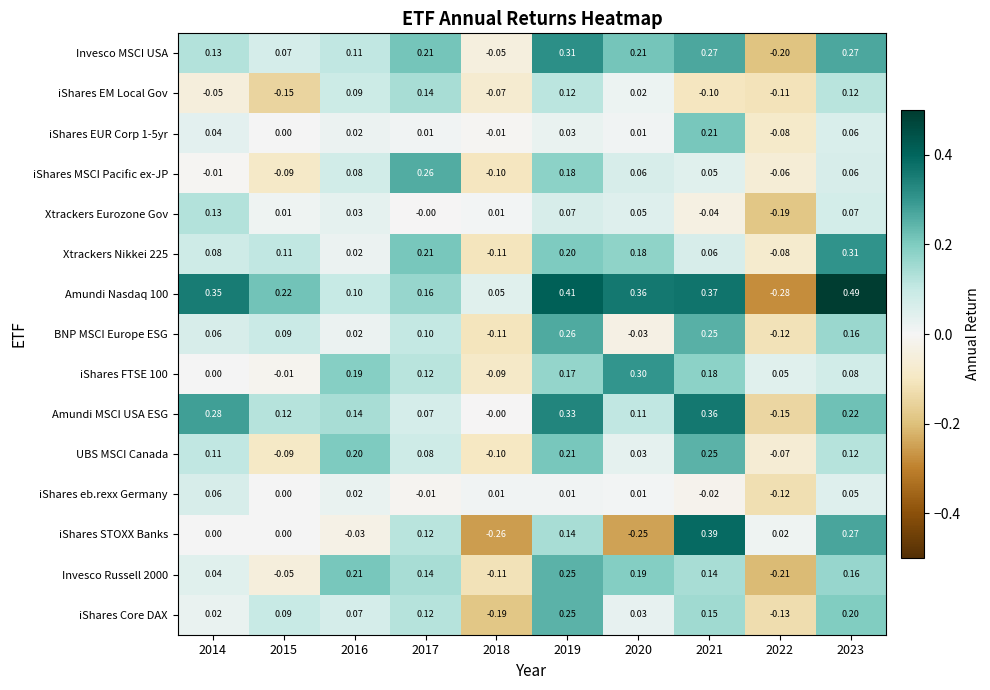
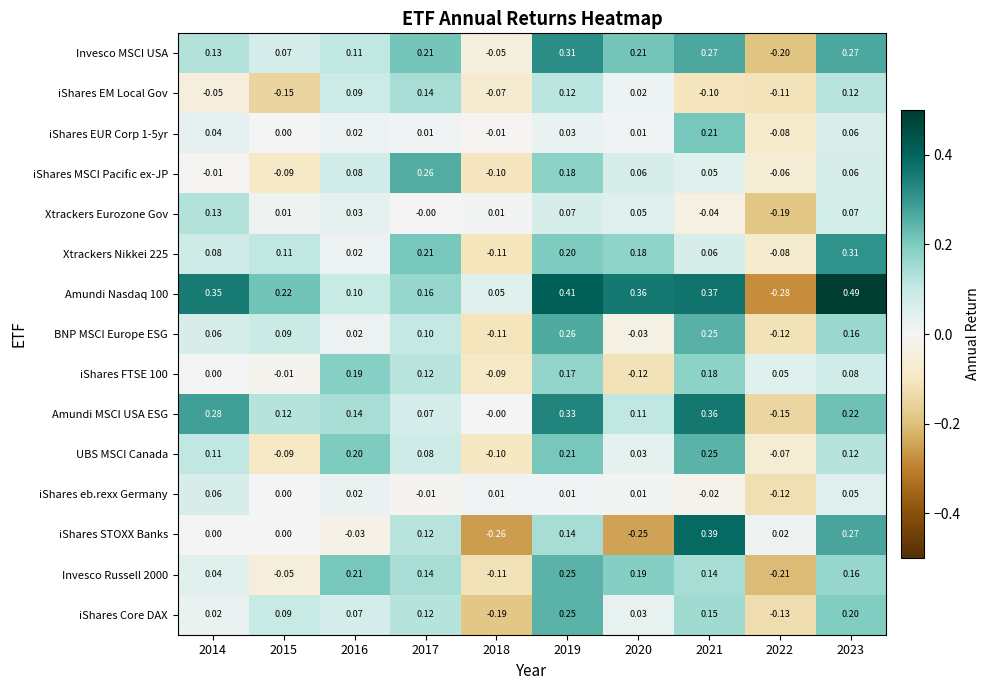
  {
    "Invesco MSCI USA": {
      "2014": 0.13,
      "2015": 0.07,
      "2016": 0.11,
      "2017": 0.21,
      "2018": -0.05,
      "2019": 0.31,
      "2020": 0.21,
      "2021": 0.27,
      "2022": -0.20,
      "2023": 0.27
    },
    "iShares EM Local Gov": {
      "2014": -0.05,
      "2015": -0.15,
      "2016": 0.09,
      "2017": 0.14,
      "2018": -0.07,
      "2019": 0.12,
      "2020": 0.02,
      "2021": -0.10,
      "2022": -0.11,
      "2023": 0.12
    },
    "iShares EUR Corp 1-5yr": {
      "2014": 0.04,
      "2015": 0.00,
      "2016": 0.02,
      "2017": 0.01,
      "2018": -0.01,
      "2019": 0.03,
      "2020": 0.01,
      "2021": 0.21,
      "2022": -0.08,
      "2023": 0.06
    },
    "iShares MSCI Pacific ex-JP": {
      "2014": -0.01,
      "2015": -0.09,
      "2016": 0.08,
      "2017": 0.26,
      "2018": -0.10,
      "2019": 0.18,
      "2020": 0.06,
      "2021": 0.05,
      "2022": -0.06,
      "2023": 0.06
    },
    "Xtrackers Eurozone Gov": {
      "2014": 0.13,
      "2015": 0.01,
      "2016": 0.03,
      "2017": -0.00,
      "2018": 0.01,
      "2019": 0.07,
      "2020": 0.05,
      "2021": -0.04,
      "2022": -0.19,
      "2023": 0.07
    },
    "Xtrackers Nikkei 225": {
      "2014": 0.08,
      "2015": 0.11,
      "2016": 0.02,
      "2017": 0.21,
      "2018": -0.11,
      "2019": 0.20,
      "2020": 0.18,
      "2021": 0.06,
      "2022": -0.08,
      "2023": 0.31
    },
    "Amundi Nasdaq 100": {
      "2014": 0.35,
      "2015": 0.22,
      "2016": 0.10,
      "2017": 0.16,
      "2018": 0.05,
      "2019": 0.41,
      "2020": 0.36,
      "2021": 0.37,
      "2022": -0.28,
      "2023": 0.49
    },
    "BNP MSCI Europe ESG": {
      "2014": 0.06,
      "2015": 0.09,
      "2016": 0.02,
      "2017": 0.10,
      "2018": -0.11,
      "2019": 0.26,
      "2020": -0.03,
      "2021": 0.25,
      "2022": -0.12,
      "2023": 0.16
    },
    "iShares FTSE 100": {
      "2014": 0.00,
      "2015": -0.01,
      "2016": 0.19,
      "2017": 0.12,
      "2018": -0.09,
      "2019": 0.17,
-     "2020": 0.30,
+     "2020": -0.12,
      "2021": 0.18,
      "2022": 0.05,
      "2023": 0.08
    },
    "Amundi MSCI USA ESG": {
      "2014": 0.28,
      "2015": 0.12,
      "2016": 0.14,
      "2017": 0.07,
      "2018": -0.00,
      "2019": 0.33,
      "2020": 0.11,
      "2021": 0.36,
      "2022": -0.15,
      "2023": 0.22
    },
    "UBS MSCI Canada": {
      "2014": 0.11,
      "2015": -0.09,
      "2016": 0.20,
      "2017": 0.08,
      "2018": -0.10,
      "2019": 0.21,
      "2020": 0.03,
      "2021": 0.25,
      "2022": -0.07,
      "2023": 0.12
    },
    "iShares eb.rexx Germany": {
      "2014": 0.06,
      "2015": 0.00,
      "2016": 0.02,
      "2017": -0.01,
      "2018": 0.01,
      "2019": 0.01,
      "2020": 0.01,
      "2021": -0.02,
      "2022": -0.12,
      "2023": 0.05
    },
    "iShares STOXX Banks": {
      "2014": 0.00,
      "2015": 0.00,
      "2016": -0.03,
      "2017": 0.12,
      "2018": -0.26,
      "2019": 0.14,
      "2020": -0.25,
      "2021": 0.39,
      "2022": 0.02,
      "2023": 0.27
    },
    "Invesco Russell 2000": {
      "2014": 0.04,
      "2015": -0.05,
      "2016": 0.21,
      "2017": 0.14,
      "2018": -0.11,
      "2019": 0.25,
      "2020": 0.19,
      "2021": 0.14,
      "2022": -0.21,
      "2023": 0.16
    },
    "iShares Core DAX": {
      "2014": 0.02,
      "2015": 0.09,
      "2016": 0.07,
      "2017": 0.12,
      "2018": -0.19,
      "2019": 0.25,
      "2020": 0.03,
      "2021": 0.15,
      "2022": -0.13,
      "2023": 0.20
    }
  }
